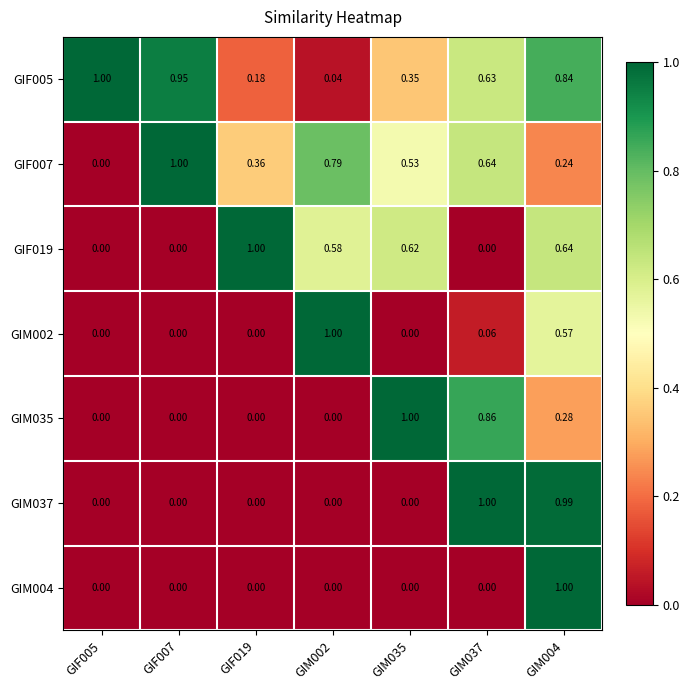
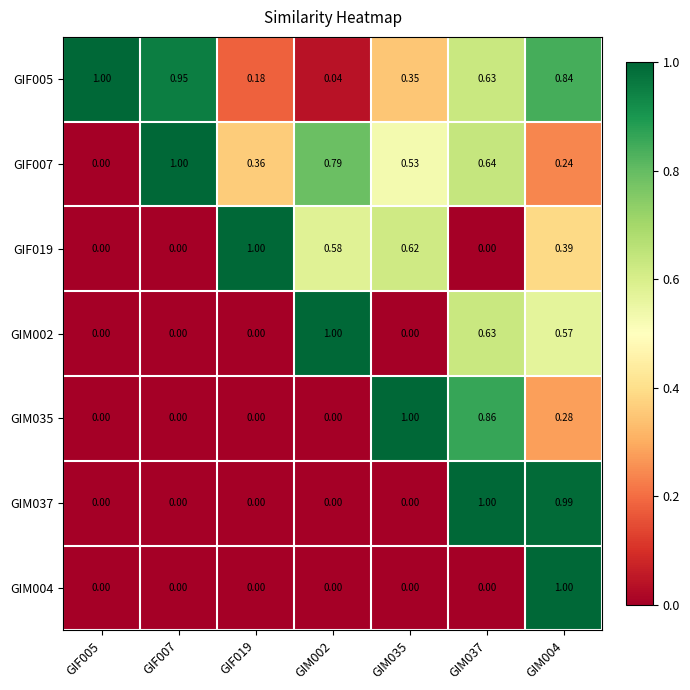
  {
    "GIF005": {
      "GIF005": 1.00,
      "GIF007": 0.95,
      "GIF019": 0.18,
      "GIM002": 0.04,
      "GIM035": 0.35,
      "GIM037": 0.63,
      "GIM004": 0.84
    },
    "GIF007": {
      "GIF005": 0.00,
      "GIF007": 1.00,
      "GIF019": 0.36,
      "GIM002": 0.79,
      "GIM035": 0.53,
      "GIM037": 0.64,
      "GIM004": 0.24
    },
    "GIF019": {
      "GIF005": 0.00,
      "GIF007": 0.00,
      "GIF019": 1.00,
      "GIM002": 0.58,
      "GIM035": 0.62,
      "GIM037": 0.00,
-     "GIM004": 0.64
+     "GIM004": 0.39
    },
    "GIM002": {
      "GIF005": 0.00,
      "GIF007": 0.00,
      "GIF019": 0.00,
      "GIM002": 1.00,
      "GIM035": 0.00,
-     "GIM037": 0.06,
+     "GIM037": 0.63,
      "GIM004": 0.57
    },
    "GIM035": {
      "GIF005": 0.00,
      "GIF007": 0.00,
      "GIF019": 0.00,
      "GIM002": 0.00,
      "GIM035": 1.00,
      "GIM037": 0.86,
      "GIM004": 0.28
    },
    "GIM037": {
      "GIF005": 0.00,
      "GIF007": 0.00,
      "GIF019": 0.00,
      "GIM002": 0.00,
      "GIM035": 0.00,
      "GIM037": 1.00,
      "GIM004": 0.99
    },
    "GIM004": {
      "GIF005": 0.00,
      "GIF007": 0.00,
      "GIF019": 0.00,
      "GIM002": 0.00,
      "GIM035": 0.00,
      "GIM037": 0.00,
      "GIM004": 1.00
    }
  }
